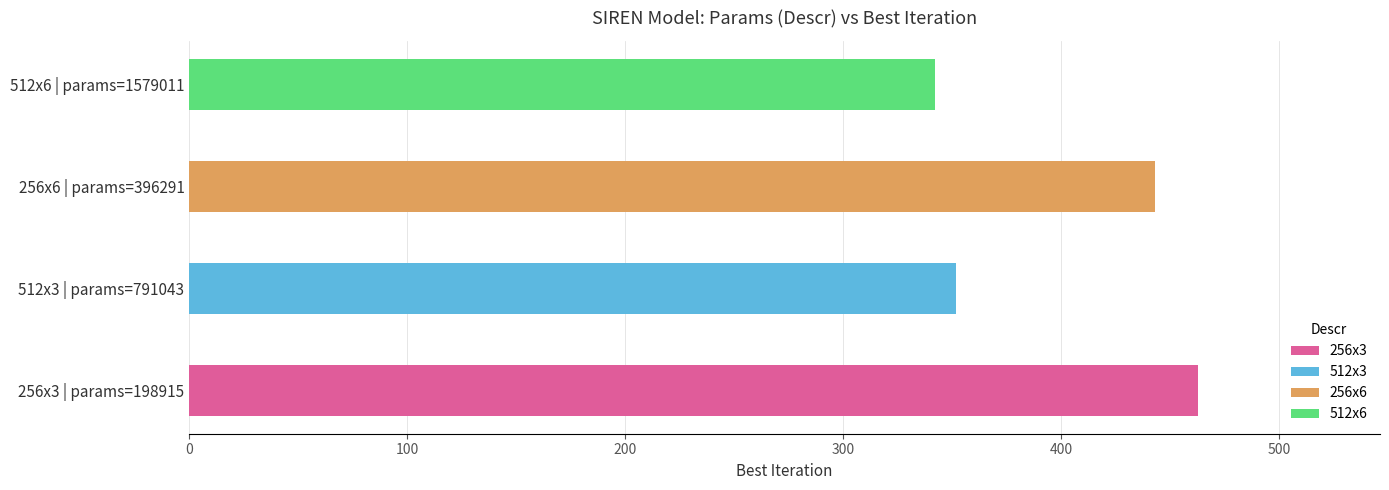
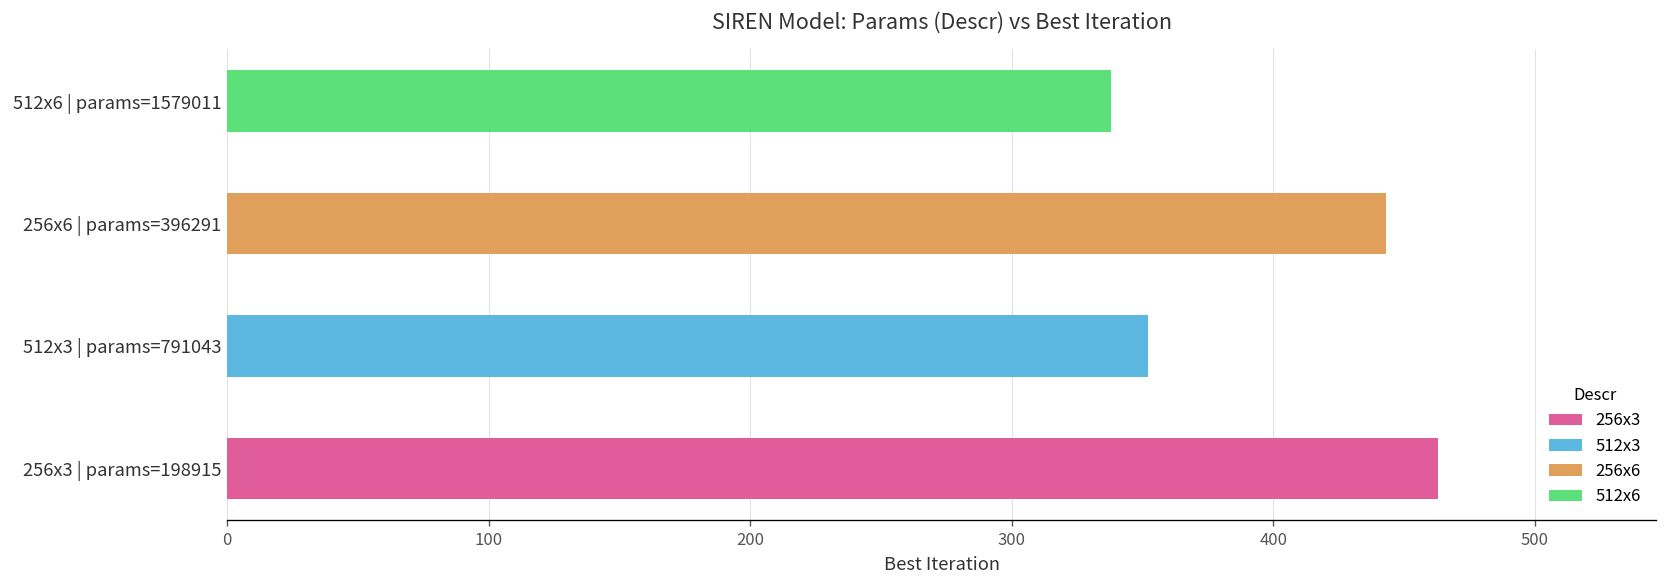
  {
-   "512x6 | params=1579011": 342,
+   "512x6 | params=1579011": 338,
    "256x6 | params=396291": 443,
    "512x3 | params=791043": 352,
    "256x3 | params=198915": 463
  }
